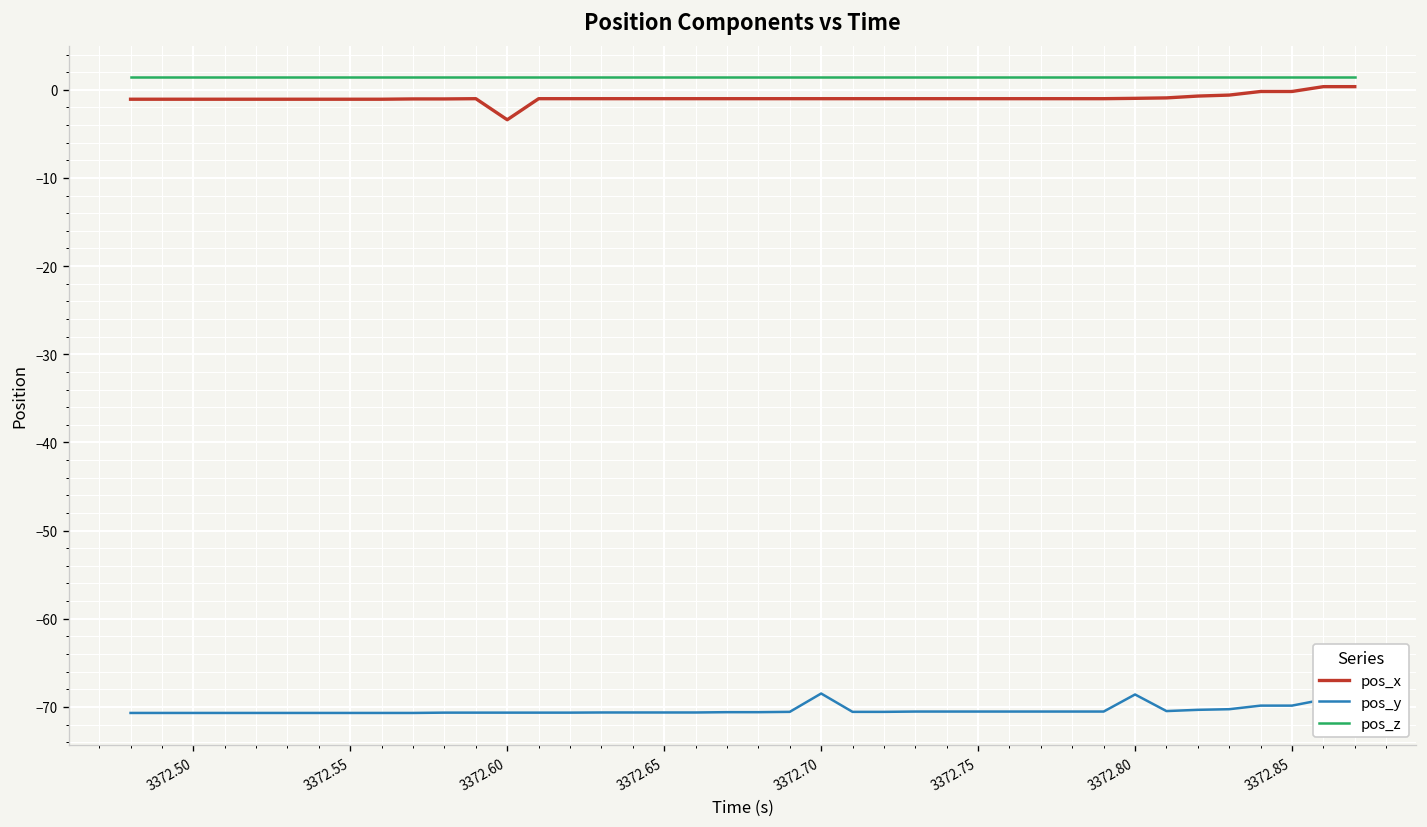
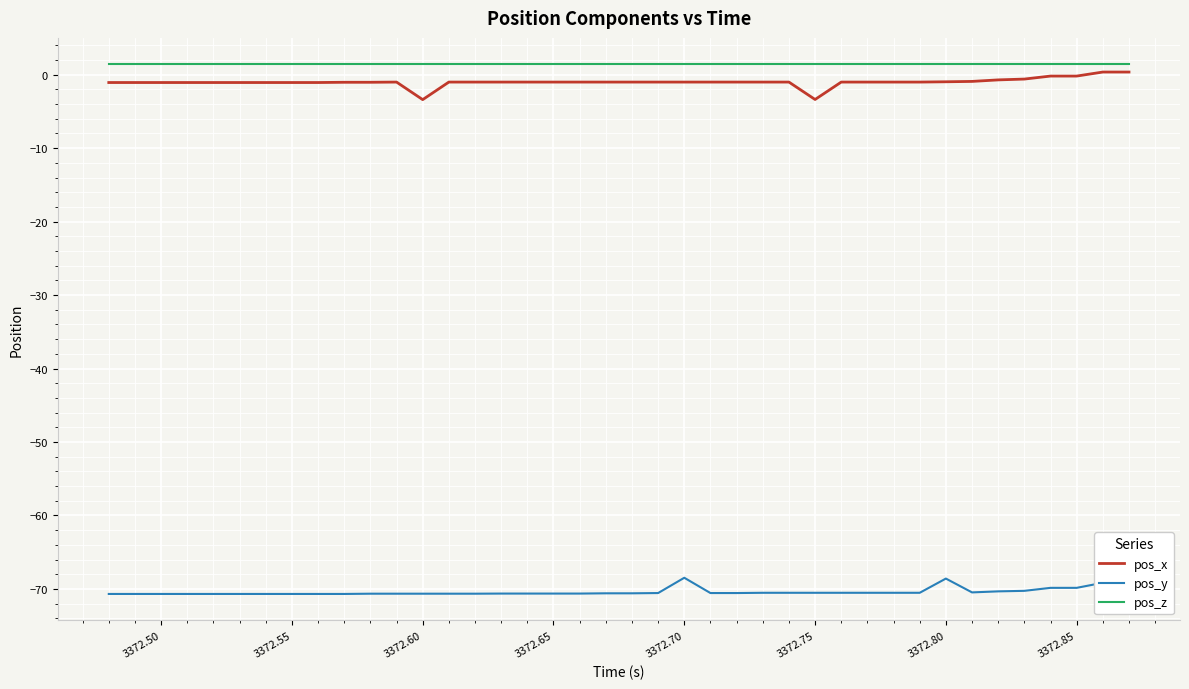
  {
    "pos_x": {
      "3372.50": -1,
      "3372.55": -1,
      "3372.60": -3,
      "3372.65": -1,
      "3372.70": -1,
-     "3372.75": -1,
+     "3372.75": -3,
      "3372.80": -1,
      "3372.85": 0
    },
    "pos_y": {
      "3372.50": -71,
      "3372.55": -71,
      "3372.60": -71,
      "3372.65": -71,
      "3372.70": -68,
      "3372.75": -71,
      "3372.80": -69,
      "3372.85": -70
    },
    "pos_z": {
      "3372.50": 1,
      "3372.55": 1,
      "3372.60": 1,
      "3372.65": 1,
      "3372.70": 1,
      "3372.75": 1,
      "3372.80": 1,
      "3372.85": 1
    }
  }
